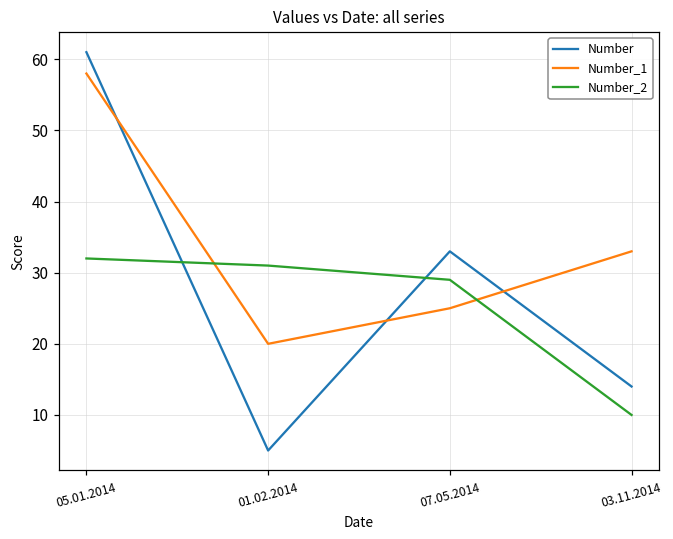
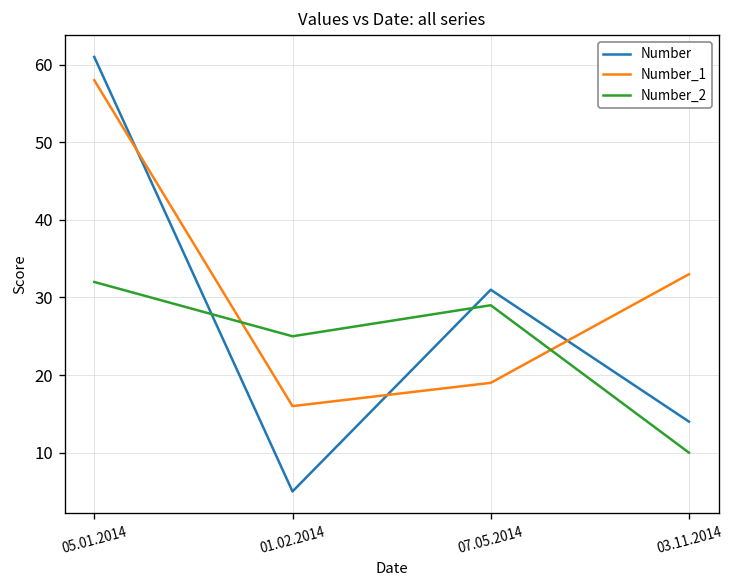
  {
    "Number": {
      "05.01.2014": 61,
      "01.02.2014": 5,
-     "07.05.2014": 33,
+     "07.05.2014": 31,
      "03.11.2014": 14
    },
    "Number_1": {
      "05.01.2014": 58,
-     "01.02.2014": 20,
-     "07.05.2014": 25,
+     "01.02.2014": 16,
+     "07.05.2014": 19,
      "03.11.2014": 33
    },
    "Number_2": {
      "05.01.2014": 32,
-     "01.02.2014": 31,
+     "01.02.2014": 25,
      "07.05.2014": 29,
      "03.11.2014": 10
    }
  }
